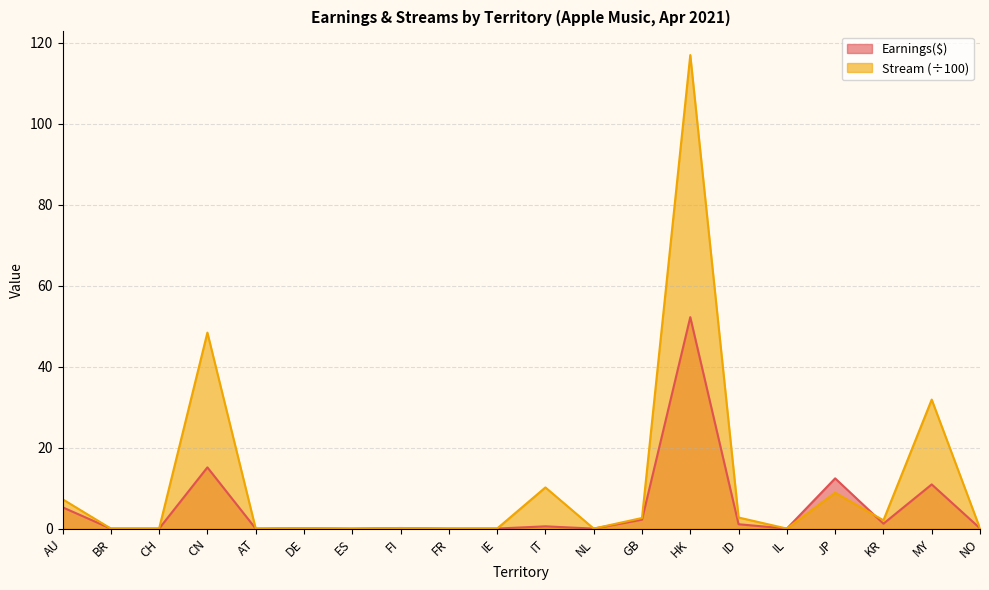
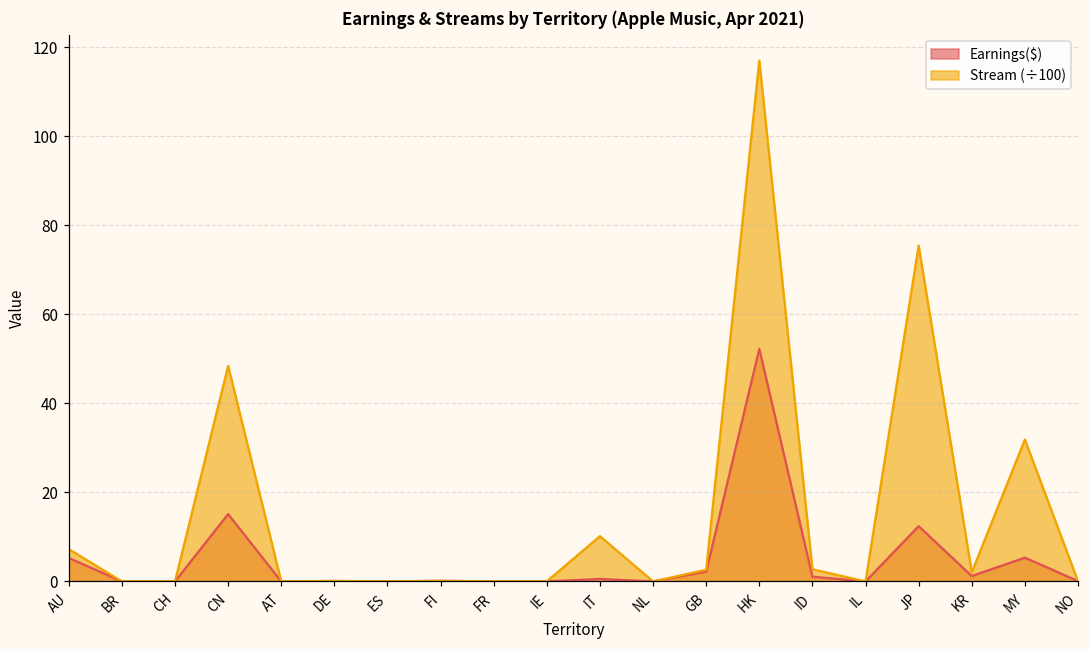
  {
    "Earnings($)": {
      "AU": 5,
      "CN": 15,
      "IT": 1,
      "HK": 52,
      "ID": 1,
      "JP": 12,
      "KR": 1,
-     "MY": 11
+     "MY": 5
    },
    "Stream (÷100)": {
      "AU": 7,
      "CN": 48,
      "IT": 10,
      "HK": 117,
      "ID": 3,
-     "JP": 9,
+     "JP": 75,
      "KR": 2,
      "MY": 32
    }
  }
